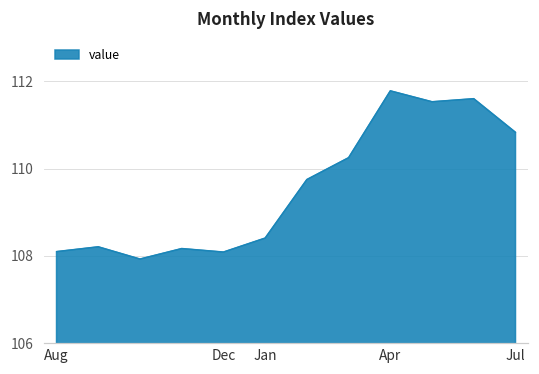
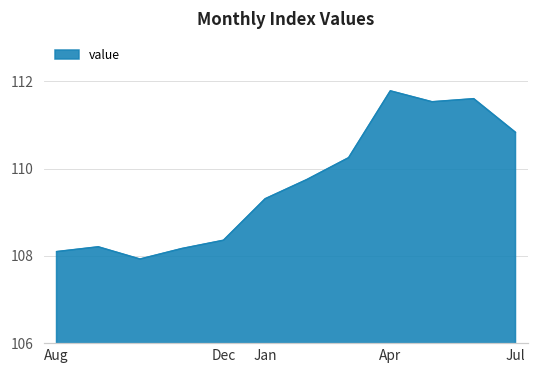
  {
    "Aug": 108.1,
-   "Dec": 108.1,
-   "Jan": 108.4,
+   "Dec": 108.4,
+   "Jan": 109.3,
    "Apr": 111.8,
    "Jul": 110.8
  }
